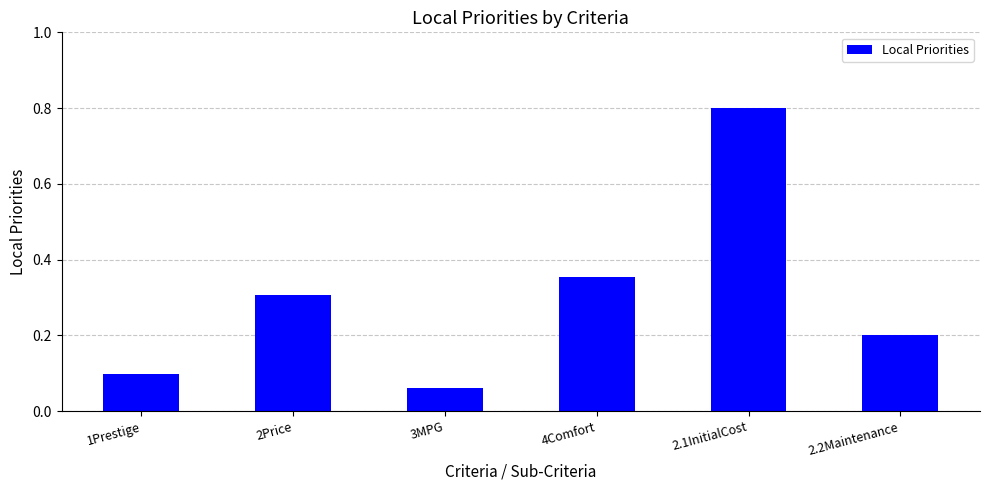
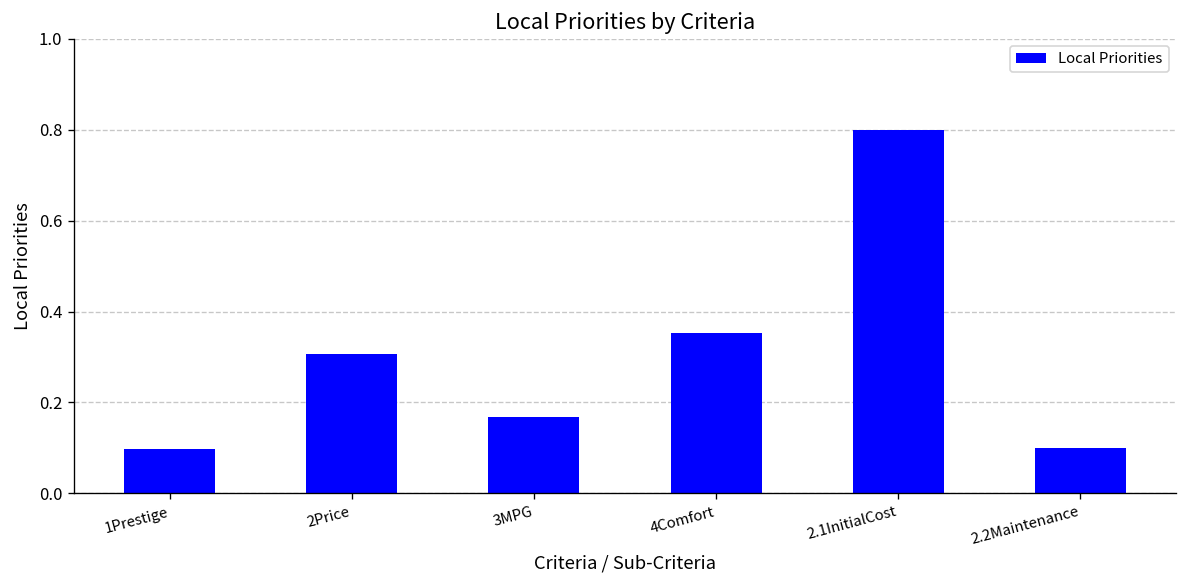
  {
    "1Prestige": 0.10,
    "2Price": 0.31,
-   "3MPG": 0.06,
+   "3MPG": 0.17,
    "4Comfort": 0.35,
    "2.1InitialCost": 0.80,
-   "2.2Maintenance": 0.2
+   "2.2Maintenance": 0.1
  }
